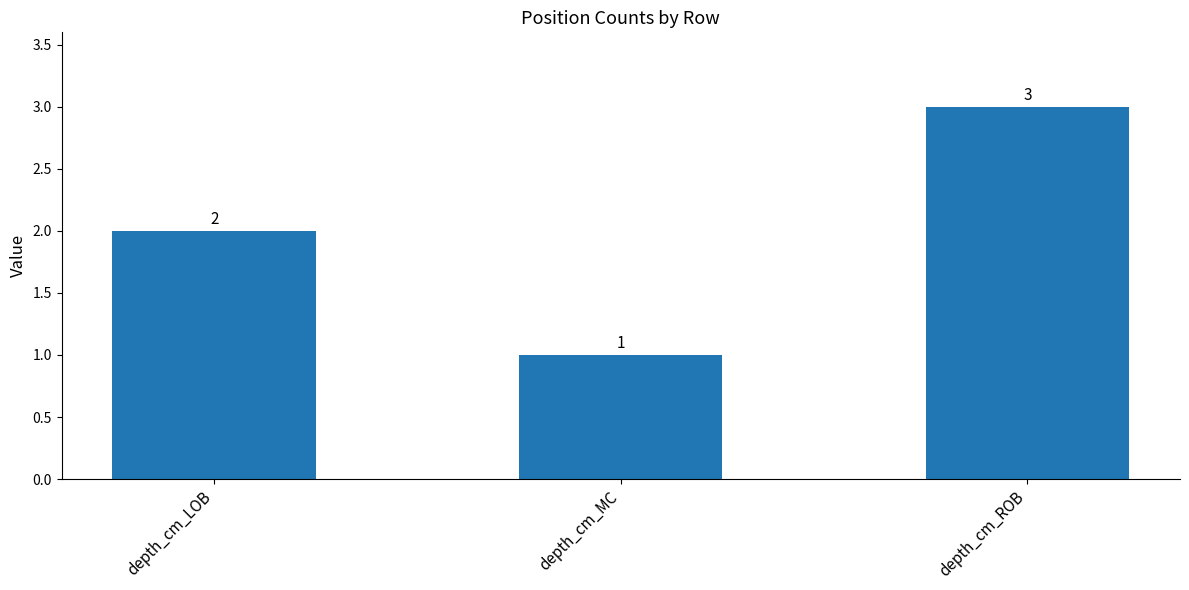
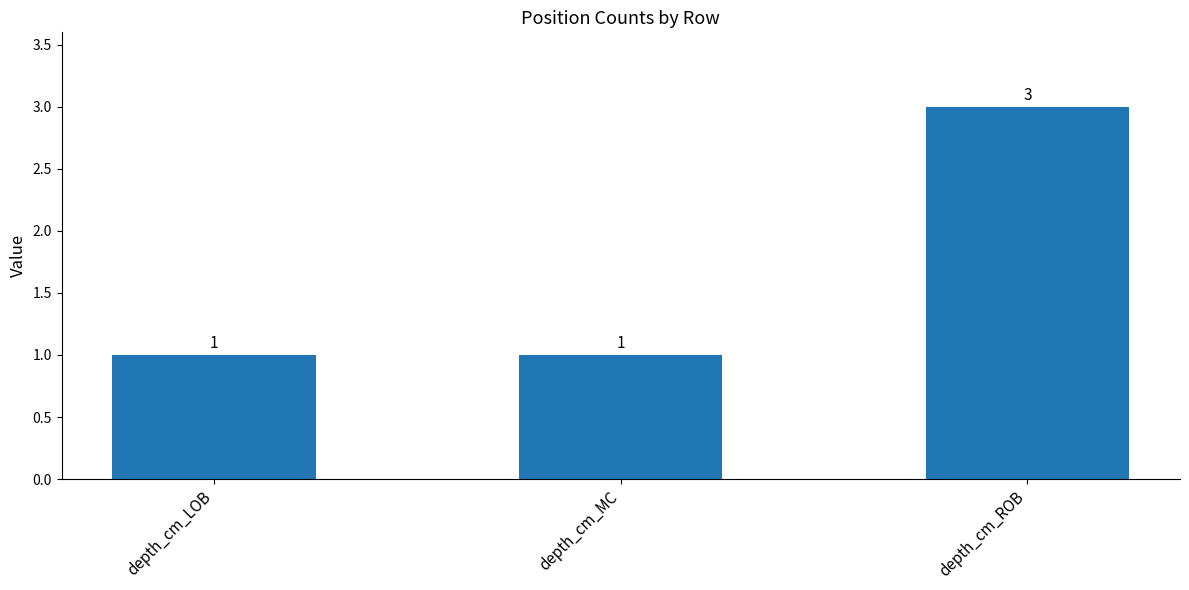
  {
-   "depth_cm_LOB": 2,
+   "depth_cm_LOB": 1,
    "depth_cm_MC": 1,
    "depth_cm_ROB": 3
  }
